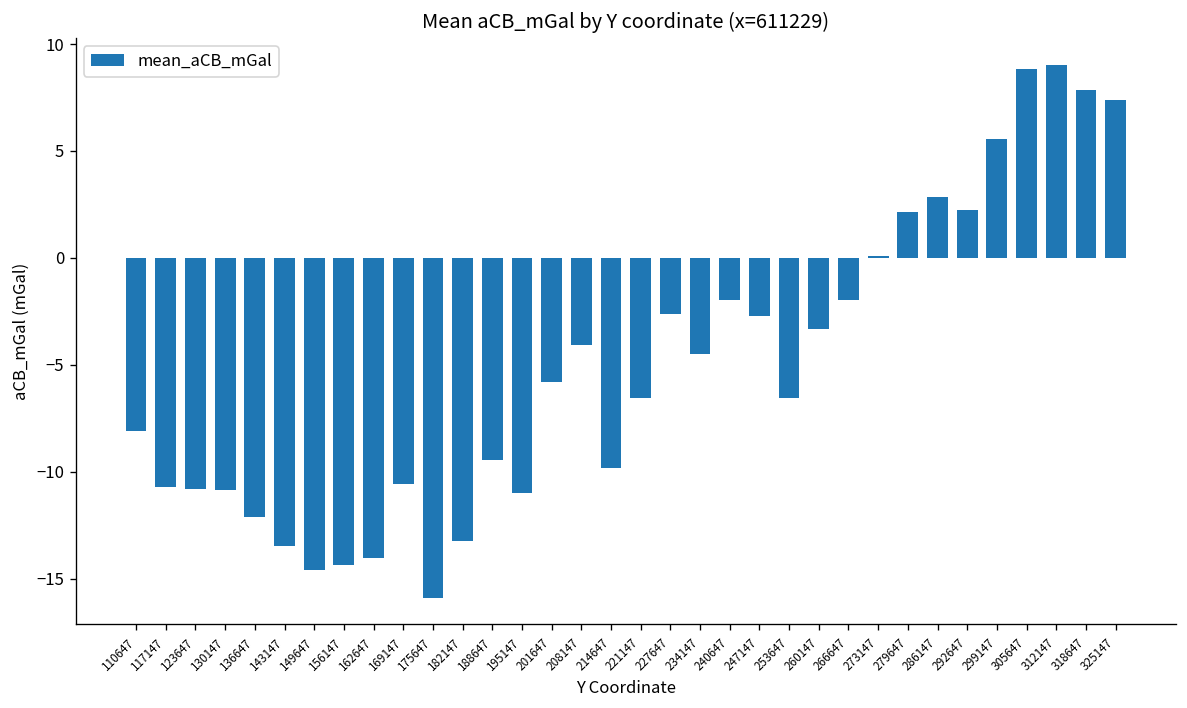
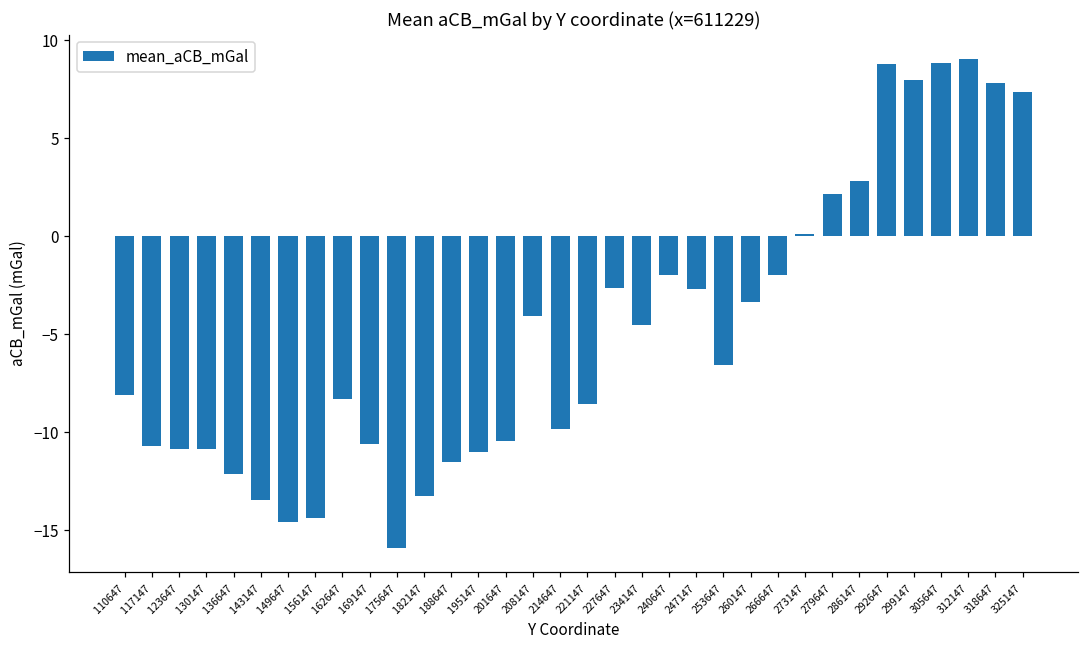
  {
    "110647": -8.1,
    "117147": -10.7,
    "123647": -10.8,
    "130147": -10.9,
    "136647": -12.1,
    "143147": -13.5,
    "149647": -14.6,
    "156147": -14.4,
-   "162647": -14.1,
+   "162647": -8.3,
    "169147": -10.6,
    "175647": -15.9,
    "182147": -13.2,
-   "188647": -9.4,
+   "188647": -11.5,
    "195147": -11.0,
-   "201647": -5.8,
+   "201647": -10.4,
    "208147": -4.1,
    "214647": -9.8,
-   "221147": -6.6,
+   "221147": -8.6,
    "227647": -2.6,
    "234147": -4.5,
    "240647": -2.0,
    "247147": -2.7,
    "253647": -6.6,
    "260147": -3.3,
    "266647": -2.0,
    "279647": 2.1,
    "286147": 2.9,
-   "292647": 2.3,
-   "299147": 5.5,
+   "292647": 8.8,
+   "299147": 8.0,
    "305647": 8.8,
    "312147": 9.0,
    "318647": 7.8,
    "325147": 7.4
  }
